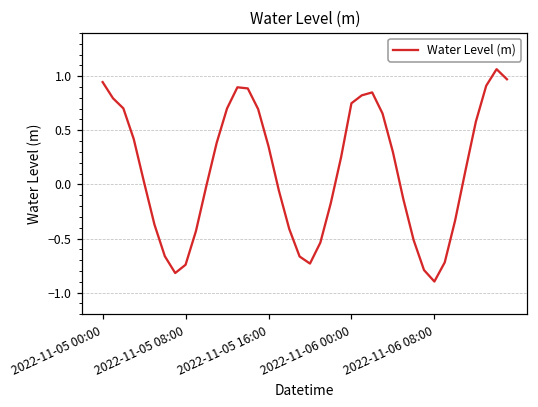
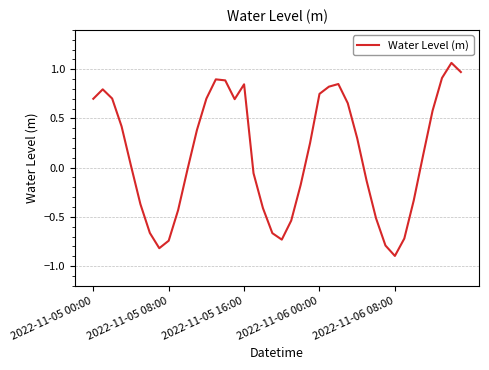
  {
-   "2022-11-05 00:00": 0.9,
+   "2022-11-05 00:00": 0.7,
    "2022-11-05 08:00": -0.7,
-   "2022-11-05 16:00": 0.4,
+   "2022-11-05 16:00": 0.8,
    "2022-11-06 00:00": 0.7,
    "2022-11-06 08:00": -0.9
  }
